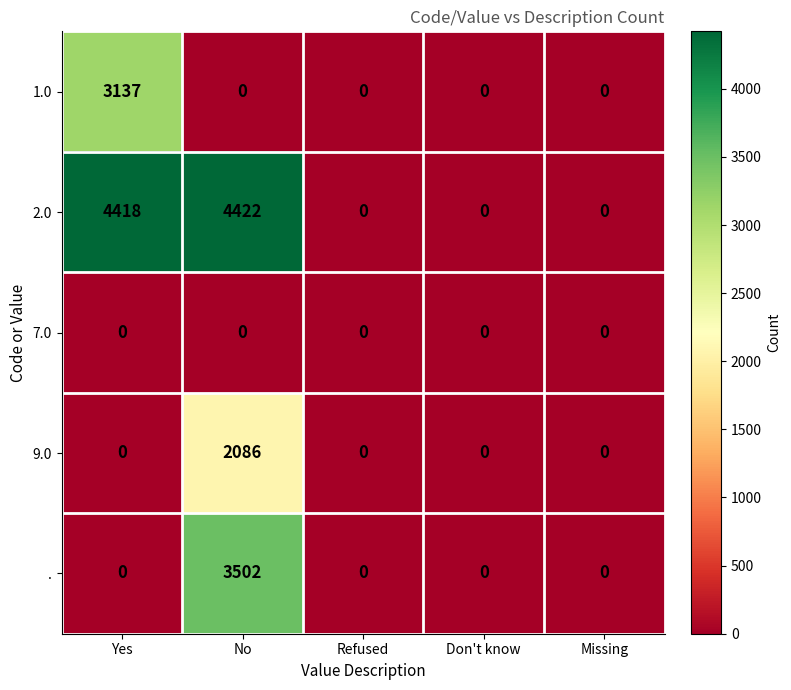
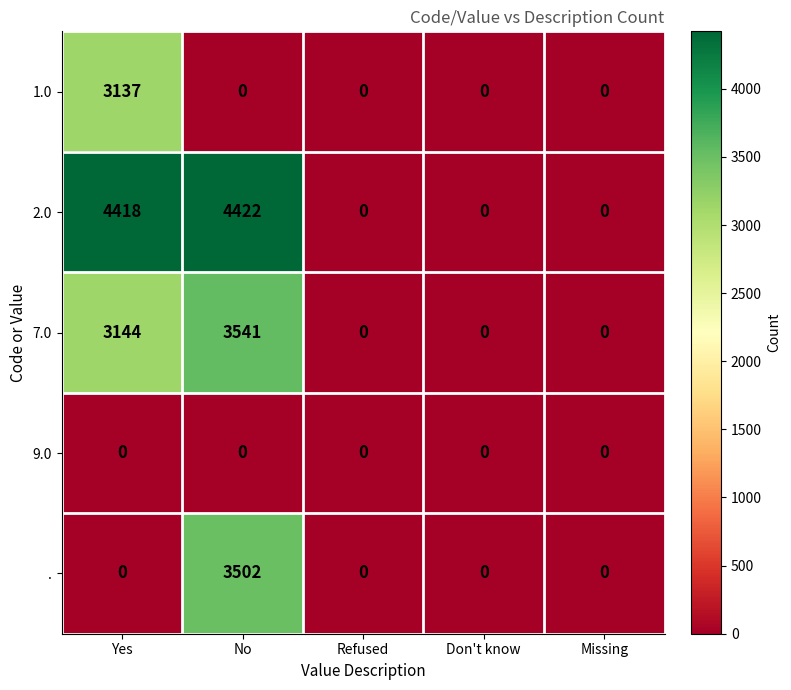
  {
    "1.0": {
      "Yes": 3137,
      "No": 0,
      "Refused": 0,
      "Don't know": 0,
      "Missing": 0
    },
    "2.0": {
      "Yes": 4418,
      "No": 4422,
      "Refused": 0,
      "Don't know": 0,
      "Missing": 0
    },
    "7.0": {
-     "Yes": 0,
-     "No": 0,
+     "Yes": 3144,
+     "No": 3541,
      "Refused": 0,
      "Don't know": 0,
      "Missing": 0
    },
    "9.0": {
      "Yes": 0,
-     "No": 2086,
+     "No": 0,
      "Refused": 0,
      "Don't know": 0,
      "Missing": 0
    },
    ".": {
      "Yes": 0,
      "No": 3502,
      "Refused": 0,
      "Don't know": 0,
      "Missing": 0
    }
  }
